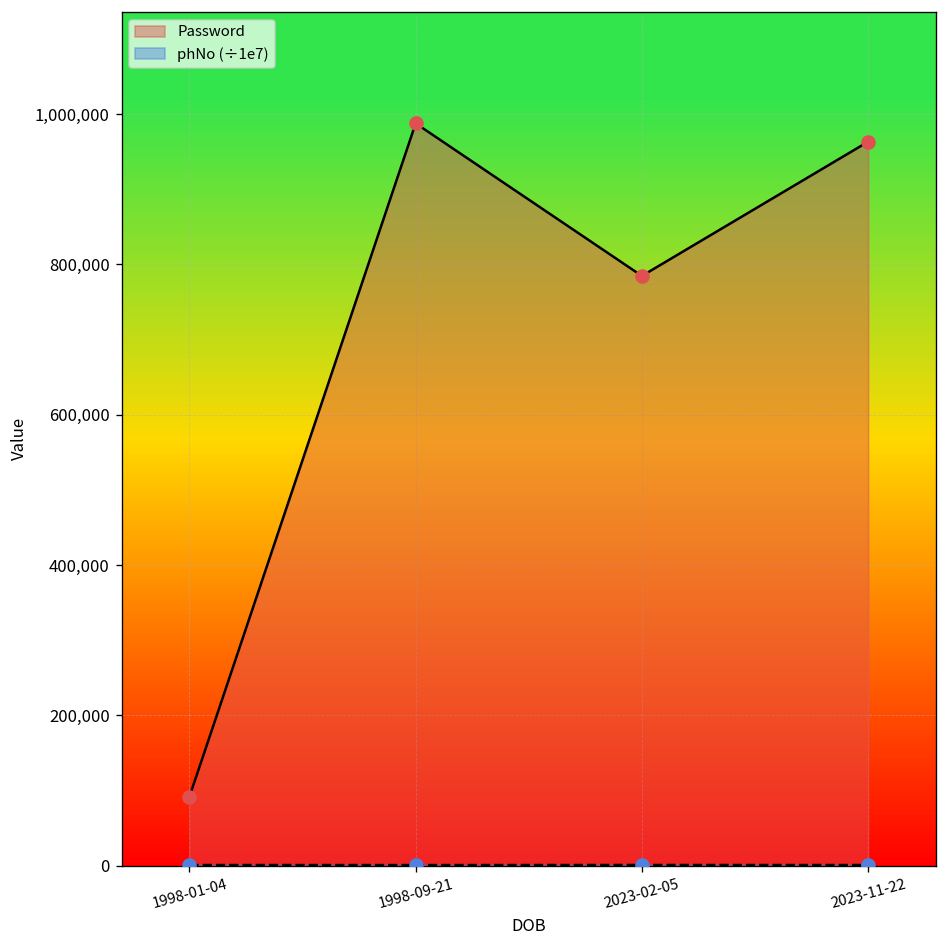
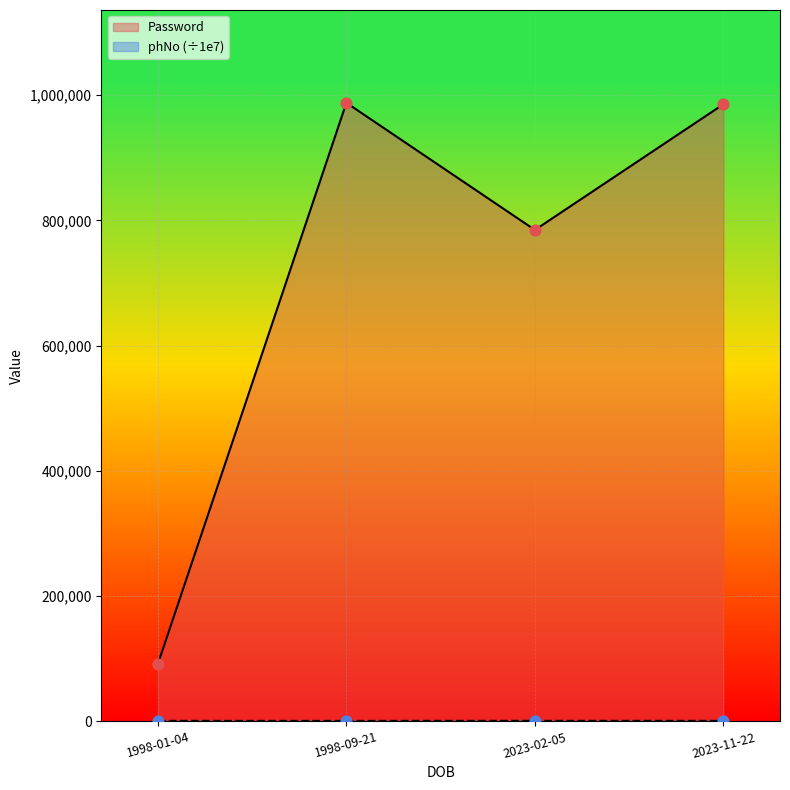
  {
    "Password": {
      "1998-01-04": "90,000",
      "1998-09-21": "990,000",
      "2023-02-05": "780,000",
-     "2023-11-22": "960,000"
+     "2023-11-22": "990,000"
    },
    "phNo (÷1e7)": {
      "1998-01-04": "0",
      "1998-09-21": "0",
      "2023-02-05": "0",
      "2023-11-22": "0"
    }
  }
